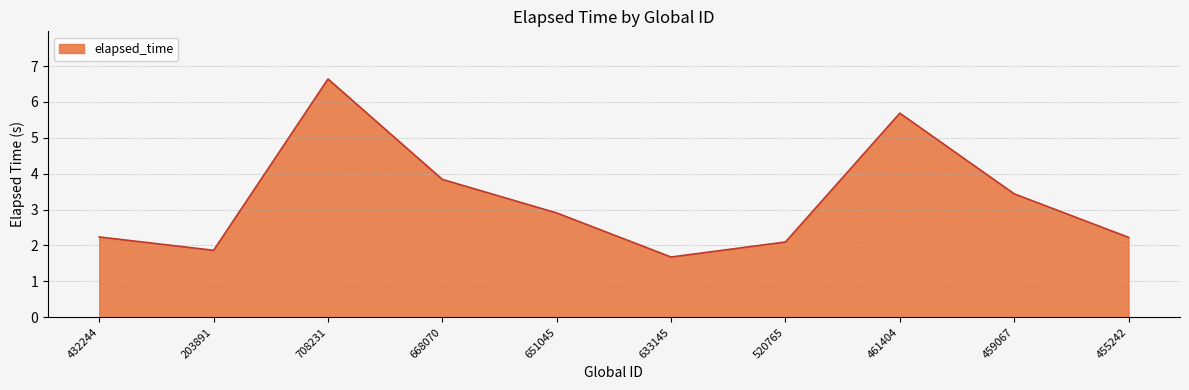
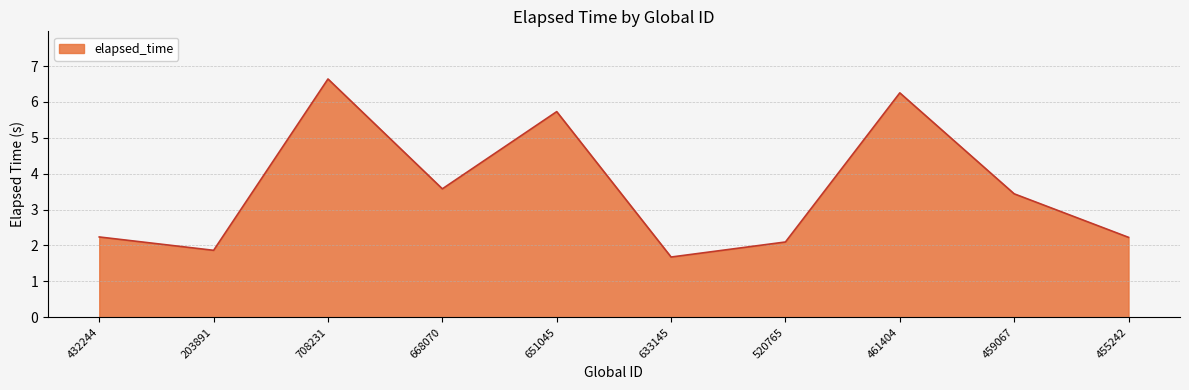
  {
    "432244": 2.2,
    "203891": 1.9,
    "708231": 6.6,
-   "668070": 3.8,
-   "651045": 2.9,
+   "668070": 3.6,
+   "651045": 5.7,
    "633145": 1.7,
    "520765": 2.1,
-   "461404": 5.7,
+   "461404": 6.3,
    "459067": 3.4,
    "455242": 2.2
  }
